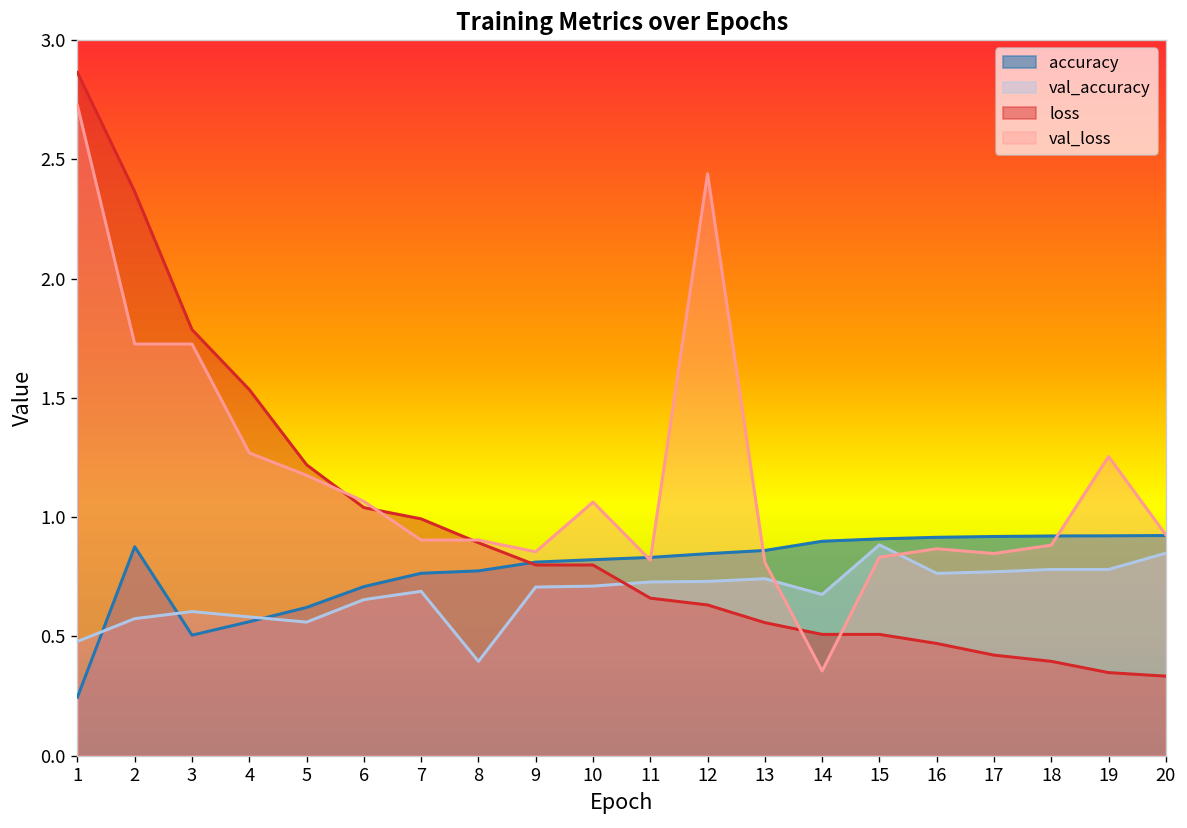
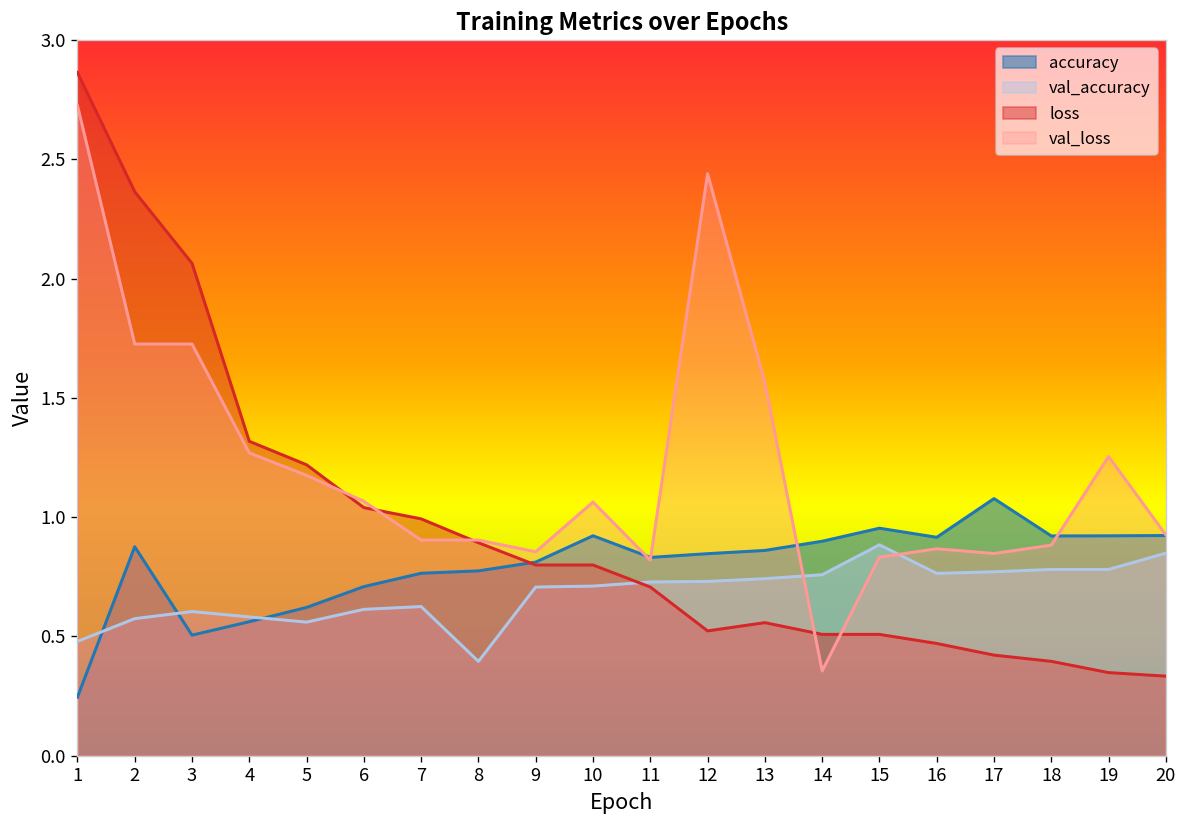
  {
    "accuracy": {
      "1": 0.25,
      "2": 0.88,
      "3": 0.51,
      "4": 0.56,
      "5": 0.62,
      "6": 0.71,
      "7": 0.76,
      "8": 0.77,
-     "10": 0.82,
+     "10": 0.92,
      "12": 0.85,
      "13": 0.86,
      "14": 0.90,
-     "15": 0.91,
+     "15": 0.95,
      "16": 0.92,
-     "17": 0.92,
+     "17": 1.08,
      "18": 0.92,
      "19": 0.92
    },
    "val_accuracy": {
      "1": 0.48,
      "2": 0.57,
      "3": 0.60,
      "4": 0.58,
      "5": 0.56,
-     "6": 0.65,
-     "7": 0.69,
+     "6": 0.61,
+     "7": 0.63,
      "8": 0.40,
      "9": 0.71,
      "10": 0.71,
      "11": 0.73,
      "12": 0.73,
      "13": 0.74,
-     "14": 0.68,
+     "14": 0.76,
      "15": 0.88,
      "16": 0.76,
      "17": 0.77,
      "18": 0.78,
      "19": 0.78,
      "20": 0.85
    },
    "loss": {
      "1": 2.86,
      "2": 2.36,
-     "3": 1.79,
-     "4": 1.53,
+     "3": 2.06,
+     "4": 1.32,
      "5": 1.22,
      "6": 1.04,
      "7": 0.99,
      "10": 0.80,
-     "11": 0.66,
-     "12": 0.63,
+     "11": 0.71,
+     "12": 0.52,
      "13": 0.56,
      "14": 0.51,
      "15": 0.51,
      "16": 0.47,
      "17": 0.42,
      "18": 0.40,
      "19": 0.35,
      "20": 0.33
    },
    "val_loss": {
      "1": 2.73,
      "2": 1.73,
      "3": 1.73,
      "4": 1.27,
      "5": 1.18,
      "6": 1.07,
      "7": 0.90,
      "9": 0.85,
      "10": 1.06,
      "12": 2.44,
-     "13": 0.81,
+     "13": 1.56,
      "14": 0.36,
      "15": 0.83,
      "16": 0.87,
      "17": 0.85,
      "18": 0.88,
      "19": 1.25
    }
  }
